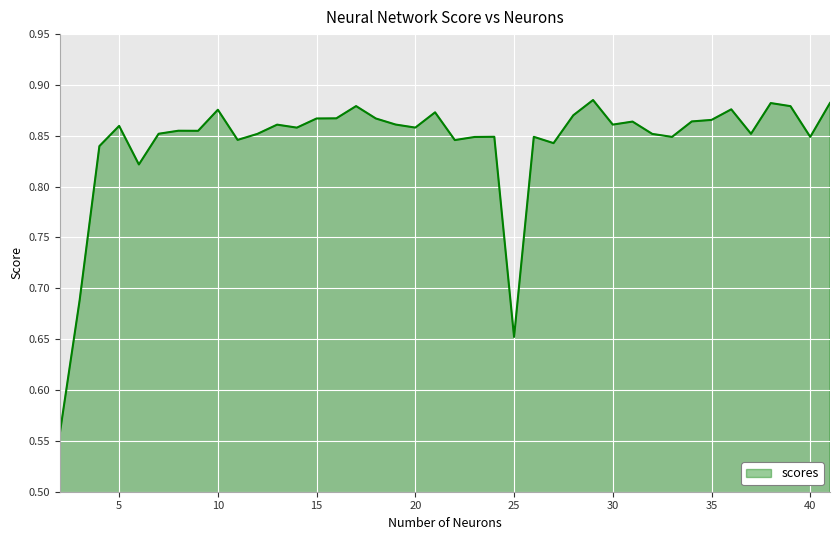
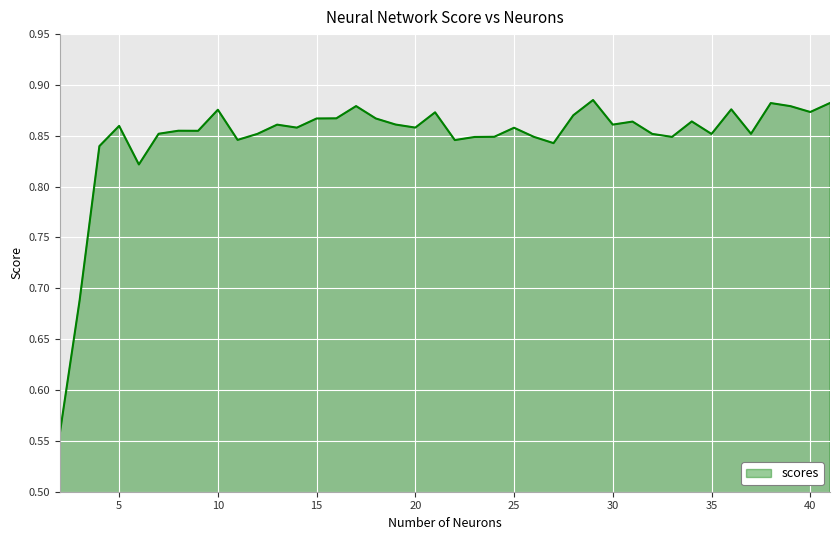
  {
    "5": 0.860,
    "10": 0.876,
    "15": 0.867,
    "20": 0.858,
-   "25": 0.652,
+   "25": 0.858,
    "30": 0.861,
-   "35": 0.866,
-   "40": 0.849
+   "35": 0.852,
+   "40": 0.873
  }
